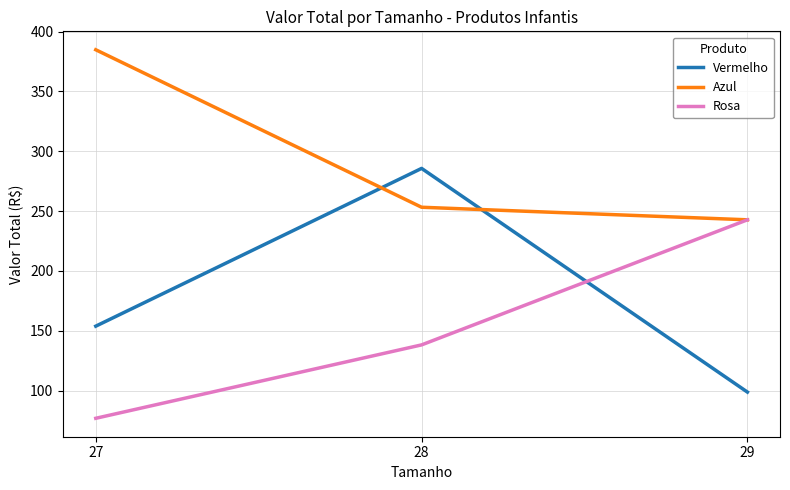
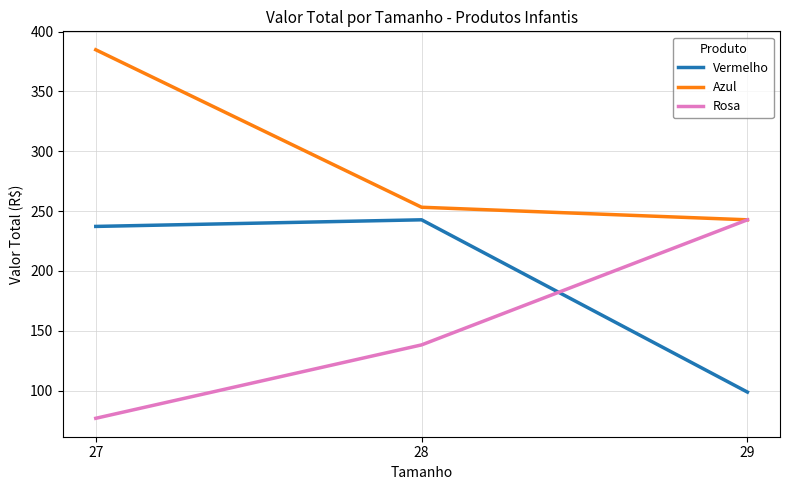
  {
    "Vermelho": {
-     "27": 154,
-     "28": 286,
+     "27": 237,
+     "28": 243,
      "29": 99
    },
    "Azul": {
      "27": 385,
      "28": 253
    },
    "Rosa": {
      "27": 77,
      "28": 138
    }
  }
